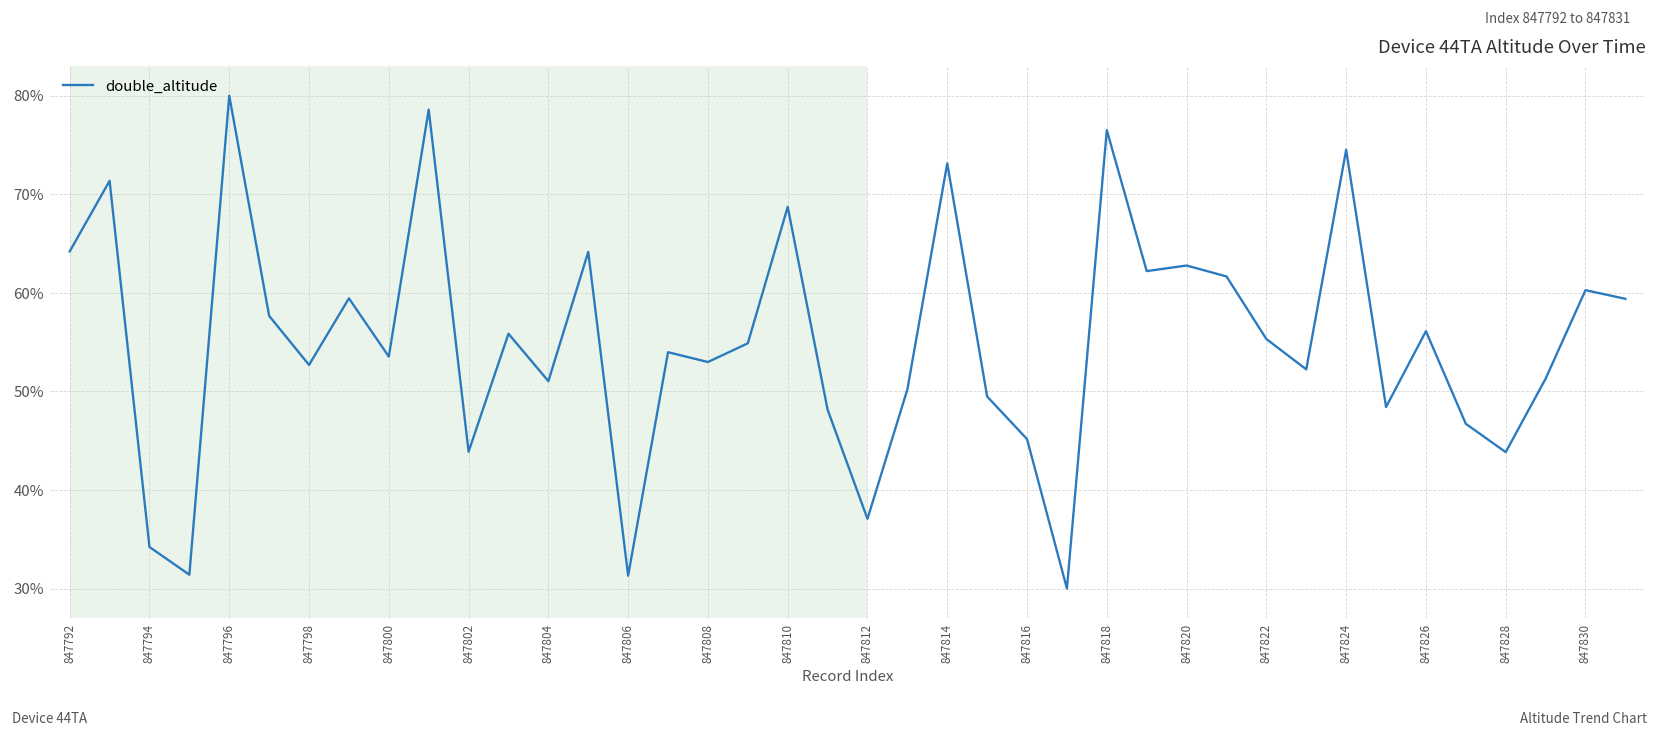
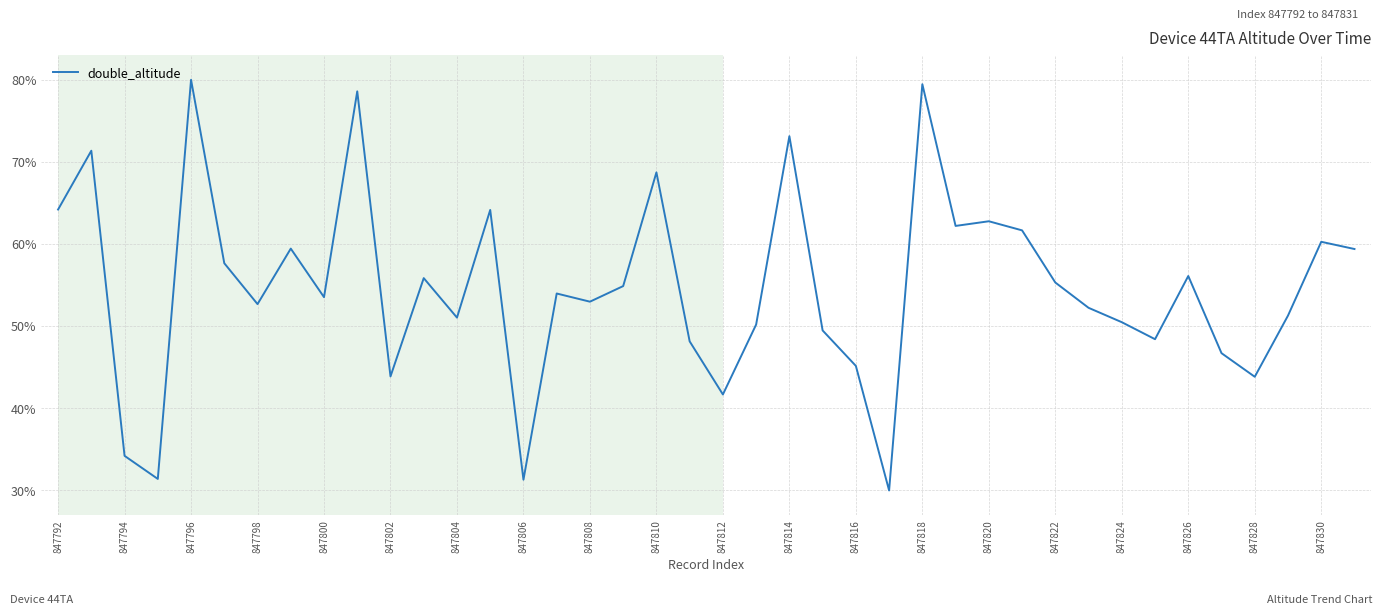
  {
    "847792": "64%",
    "847794": "34%",
    "847796": "80%",
    "847798": "53%",
    "847800": "54%",
    "847802": "44%",
    "847804": "51%",
    "847806": "31%",
    "847808": "53%",
    "847810": "69%",
-   "847812": "37%",
+   "847812": "42%",
    "847814": "73%",
    "847816": "45%",
-   "847818": "77%",
+   "847818": "79%",
    "847820": "63%",
    "847822": "55%",
-   "847824": "75%",
+   "847824": "50%",
    "847826": "56%",
    "847828": "44%",
    "847830": "60%"
  }
